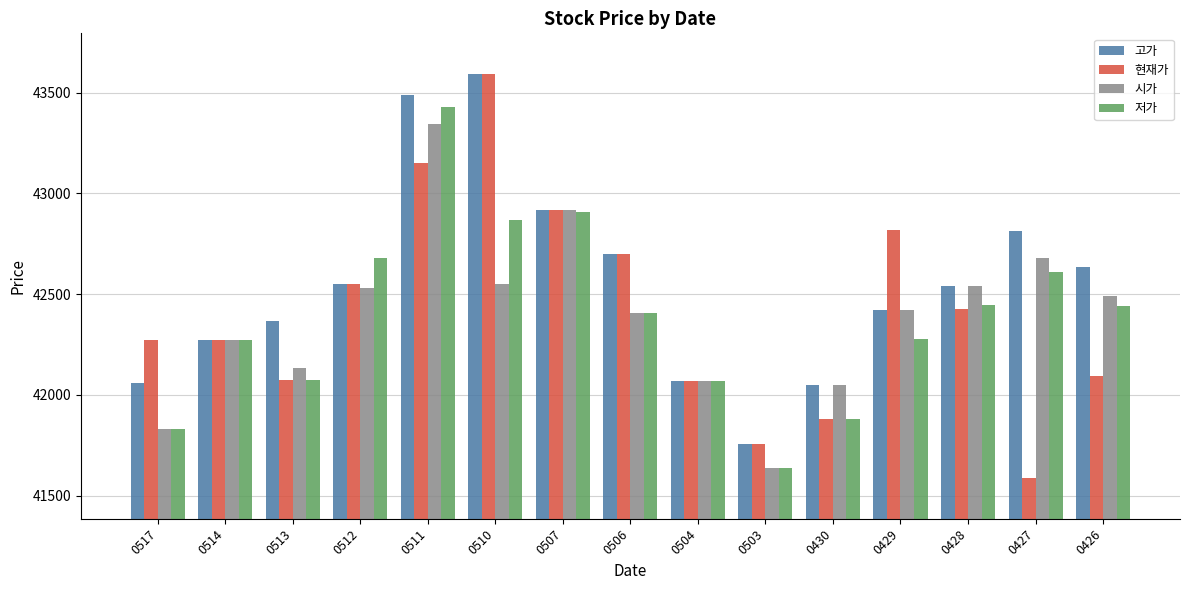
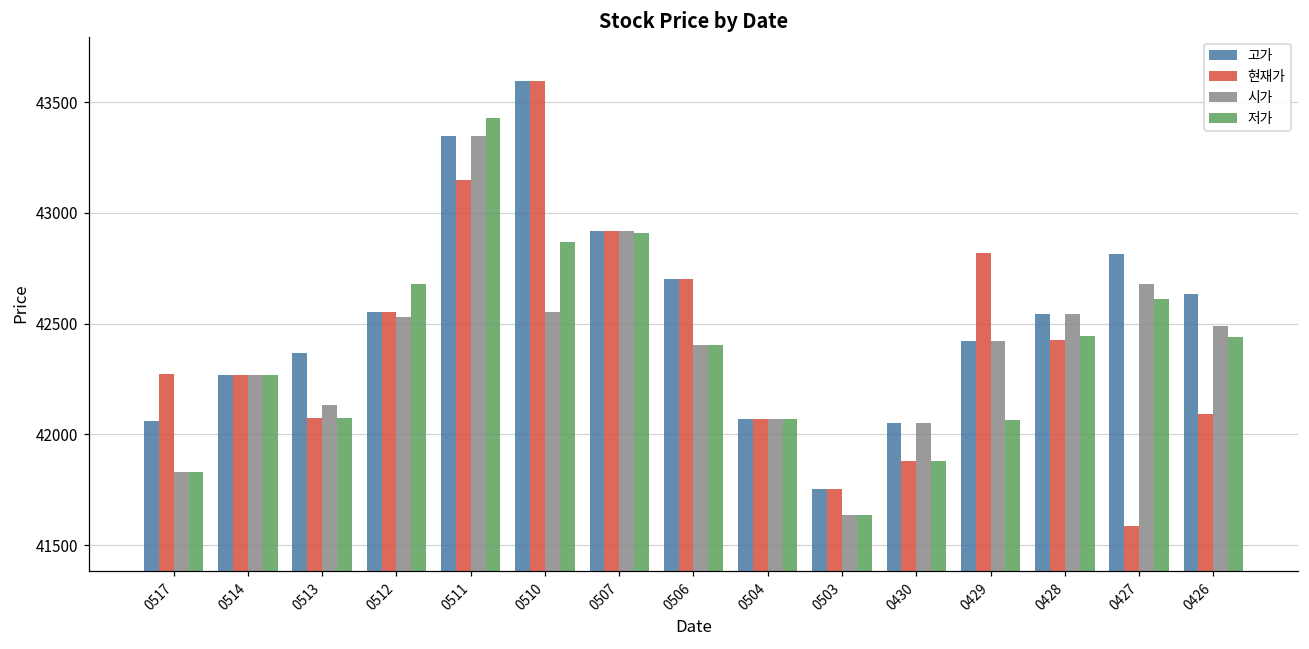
  {
    "고가": {
      "0517": 42060,
      "0514": 42270,
      "0513": 42370,
      "0512": 42550,
-     "0511": 43490,
+     "0511": 43350,
      "0510": 43600,
      "0507": 42920,
      "0506": 42700,
      "0504": 42070,
      "0503": 41760,
      "0430": 42050,
      "0429": 42420,
      "0428": 42540,
      "0427": 42820,
      "0426": 42640
    },
    "현재가": {
      "0517": 42270,
      "0514": 42270,
      "0513": 42080,
      "0512": 42550,
      "0511": 43150,
      "0510": 43600,
      "0507": 42920,
      "0506": 42700,
      "0504": 42070,
      "0503": 41760,
      "0430": 41880,
      "0429": 42820,
      "0428": 42430,
      "0427": 41590,
      "0426": 42090
    },
    "시가": {
      "0517": 41830,
      "0514": 42270,
      "0513": 42130,
      "0512": 42530,
      "0511": 43350,
      "0510": 42550,
      "0507": 42920,
      "0506": 42410,
      "0504": 42070,
      "0503": 41640,
      "0430": 42050,
      "0429": 42420,
      "0428": 42540,
      "0427": 42680,
      "0426": 42490
    },
    "저가": {
      "0517": 41830,
      "0514": 42270,
      "0513": 42080,
      "0512": 42680,
      "0511": 43430,
      "0510": 42870,
      "0507": 42910,
      "0506": 42410,
      "0504": 42070,
      "0503": 41640,
      "0430": 41880,
-     "0429": 42280,
+     "0429": 42060,
      "0428": 42450,
      "0427": 42610,
      "0426": 42440
    }
  }
